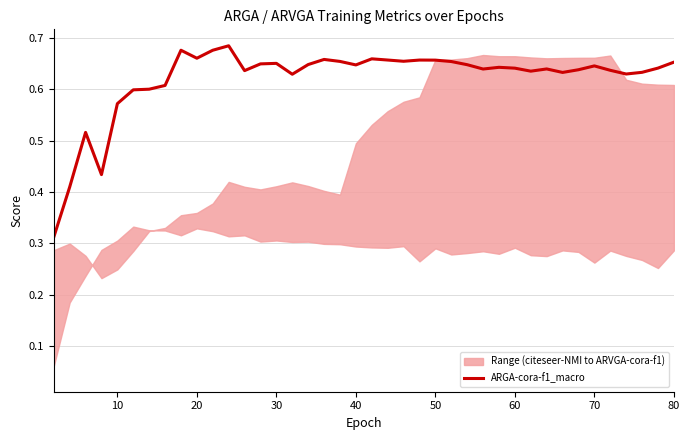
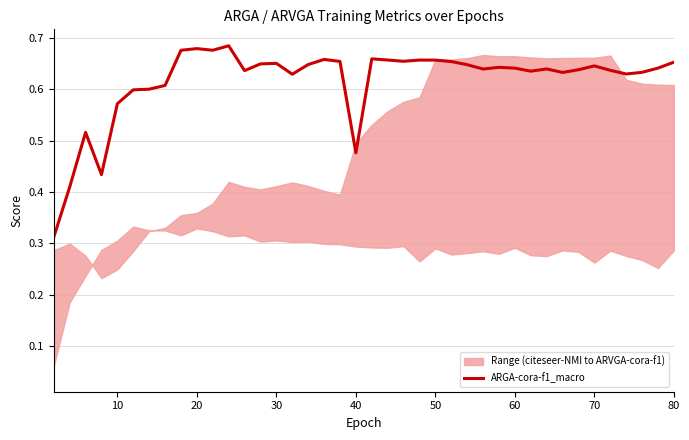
  {
    "ARGA-cora-f1_macro": {
      "10": 0.57,
-     "20": 0.66,
+     "20": 0.68,
      "30": 0.65,
-     "40": 0.65,
+     "40": 0.48,
      "60": 0.64,
      "70": 0.65,
      "80": 0.65
    }
  }
